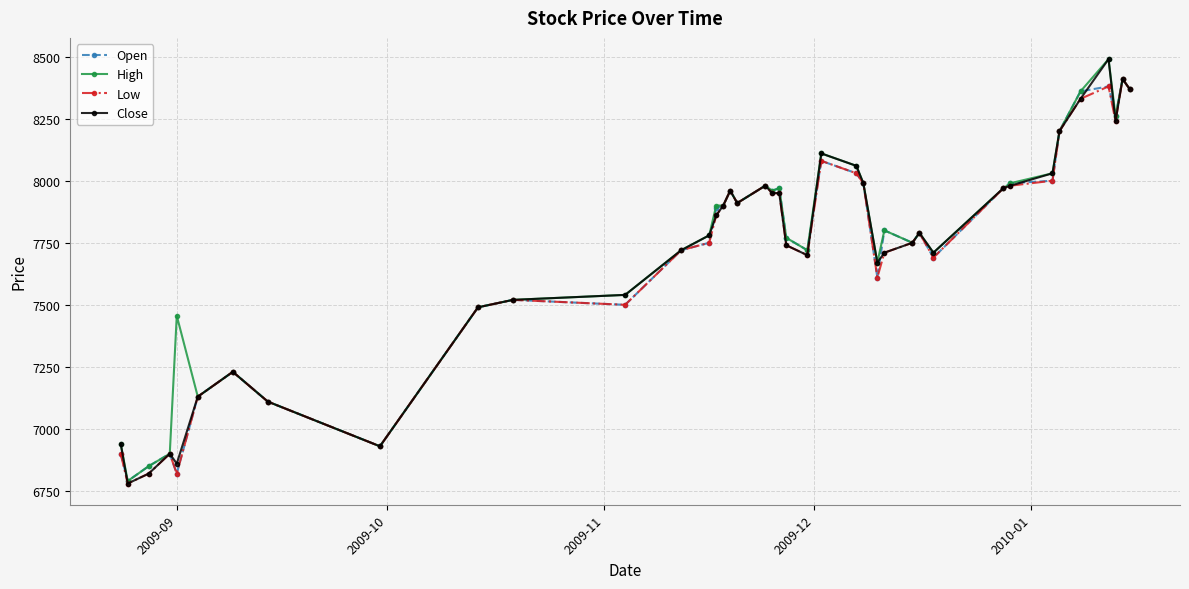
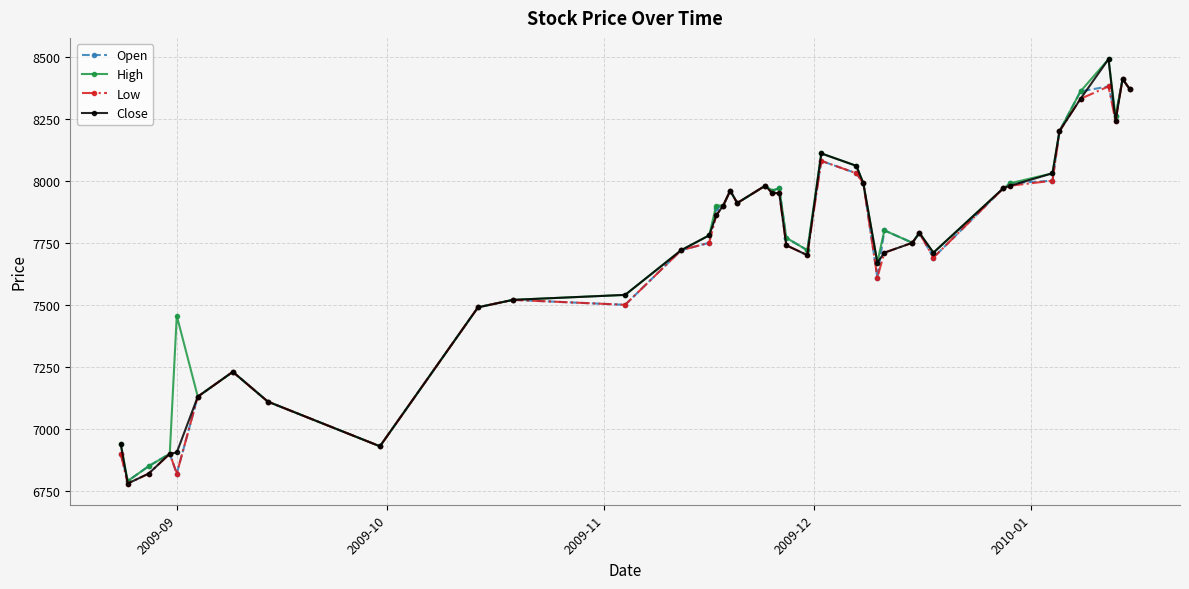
  {
    "High": {
      "2009-09": 7460
    },
    "Close": {
-     "2009-09": 6860
+     "2009-09": 6910
    }
  }
